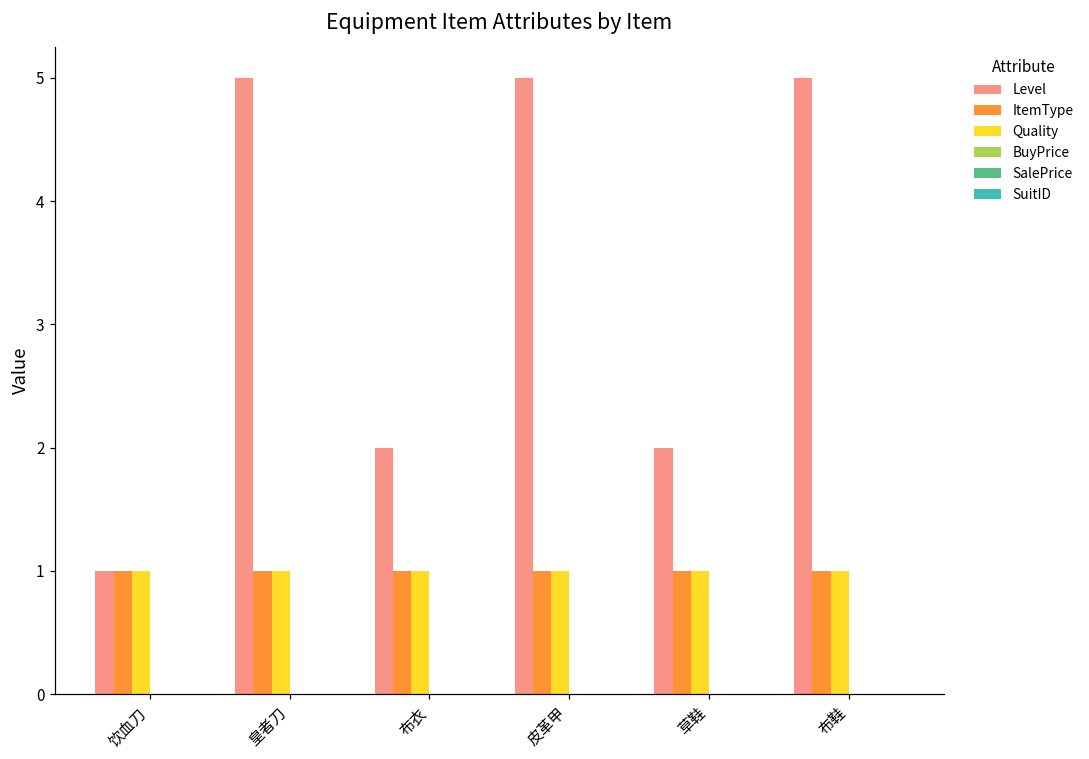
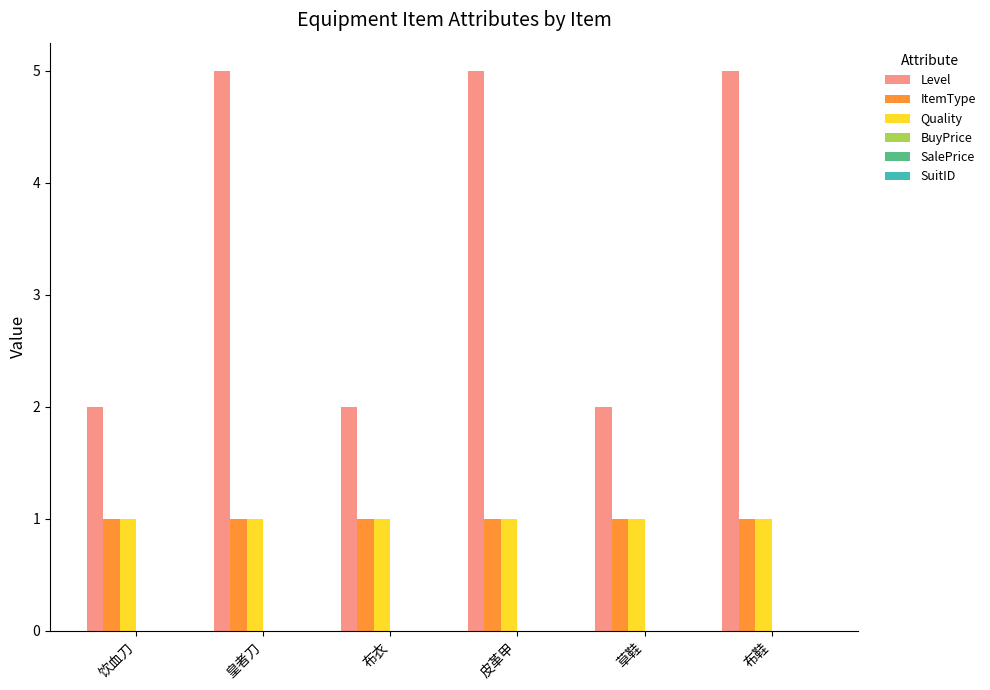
  {
    "Level": {
-     "饮血刀": 1,
+     "饮血刀": 2,
      "皇者刀": 5,
      "布衣": 2,
      "皮革甲": 5,
      "草鞋": 2,
      "布鞋": 5
    },
    "ItemType": {
      "饮血刀": 1,
      "皇者刀": 1,
      "布衣": 1,
      "皮革甲": 1,
      "草鞋": 1,
      "布鞋": 1
    },
    "Quality": {
      "饮血刀": 1,
      "皇者刀": 1,
      "布衣": 1,
      "皮革甲": 1,
      "草鞋": 1,
      "布鞋": 1
    },
    "BuyPrice": {
      "饮血刀": 0,
      "皇者刀": 0,
      "布衣": 0,
      "皮革甲": 0,
      "草鞋": 0,
      "布鞋": 0
    },
    "SalePrice": {
      "饮血刀": 0,
      "皇者刀": 0,
      "布衣": 0,
      "皮革甲": 0,
      "草鞋": 0,
      "布鞋": 0
    },
    "SuitID": {
      "饮血刀": 0,
      "皇者刀": 0,
      "布衣": 0,
      "皮革甲": 0,
      "草鞋": 0,
      "布鞋": 0
    }
  }
